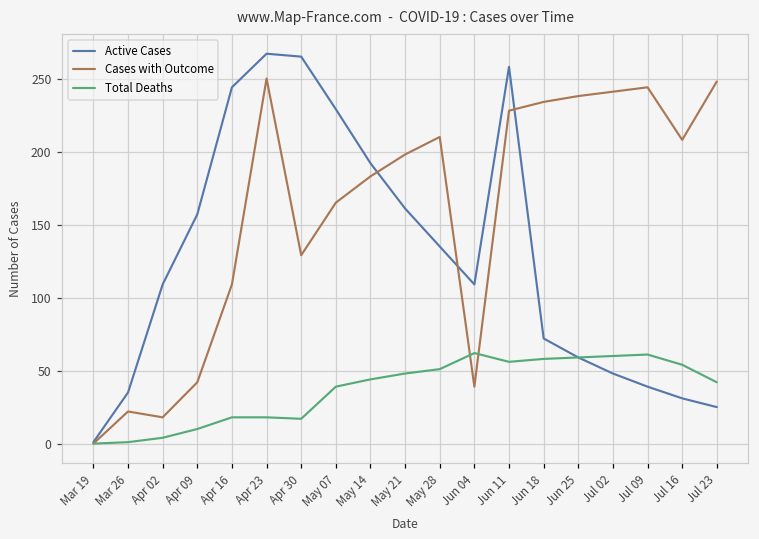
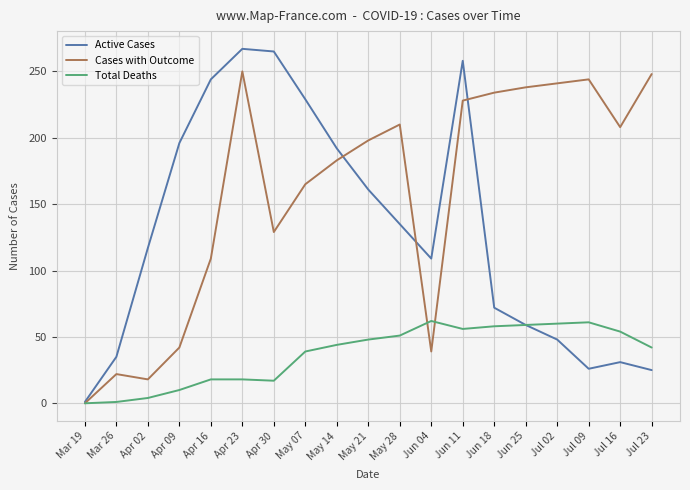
  {
    "Active Cases": {
      "Mar 26": 35,
-     "Apr 02": 109,
-     "Apr 09": 157,
+     "Apr 02": 117,
+     "Apr 09": 196,
      "Apr 16": 244,
      "Apr 23": 267,
      "Apr 30": 265,
      "May 07": 229,
      "May 14": 192,
      "May 21": 161,
      "May 28": 135,
      "Jun 04": 109,
      "Jun 11": 258,
      "Jun 18": 72,
      "Jul 02": 48,
-     "Jul 09": 39,
+     "Jul 09": 26,
      "Jul 16": 31,
      "Jul 23": 25
    },
    "Cases with Outcome": {
      "Mar 26": 22,
      "Apr 02": 18,
      "Apr 09": 42,
      "Apr 16": 109,
      "Apr 23": 250,
      "Apr 30": 129,
      "May 07": 165,
      "May 14": 183,
      "May 21": 198,
      "May 28": 210,
      "Jun 04": 39,
      "Jun 11": 228,
      "Jun 18": 234,
      "Jun 25": 238,
      "Jul 02": 241,
      "Jul 09": 244,
      "Jul 16": 208,
      "Jul 23": 248
    },
    "Total Deaths": {
      "Mar 26": 1,
      "Apr 02": 4,
      "Apr 09": 10,
      "Apr 16": 18,
      "Apr 23": 18,
      "Apr 30": 17,
      "May 07": 39,
      "May 14": 44,
      "May 21": 48,
      "May 28": 51,
      "Jun 04": 62,
      "Jun 11": 56,
      "Jun 18": 58,
      "Jul 02": 60,
      "Jul 09": 61,
      "Jul 16": 54,
      "Jul 23": 42
    }
  }
